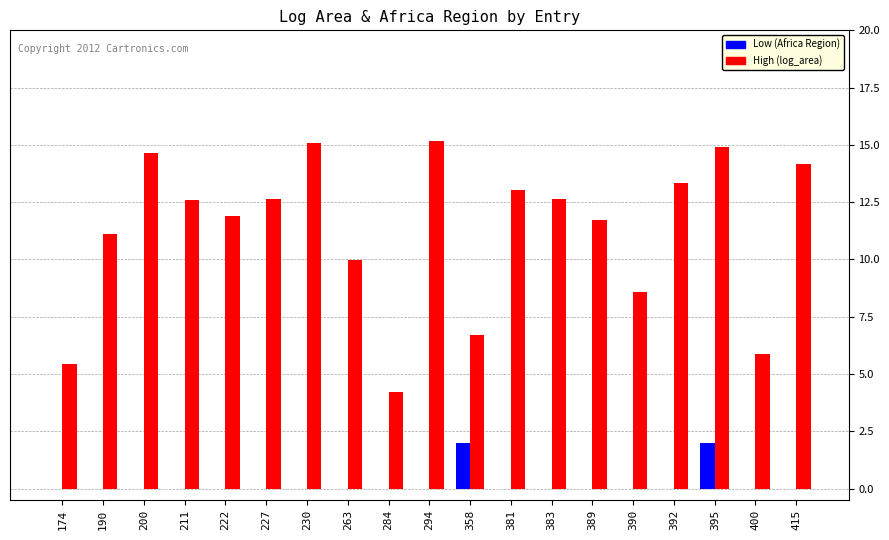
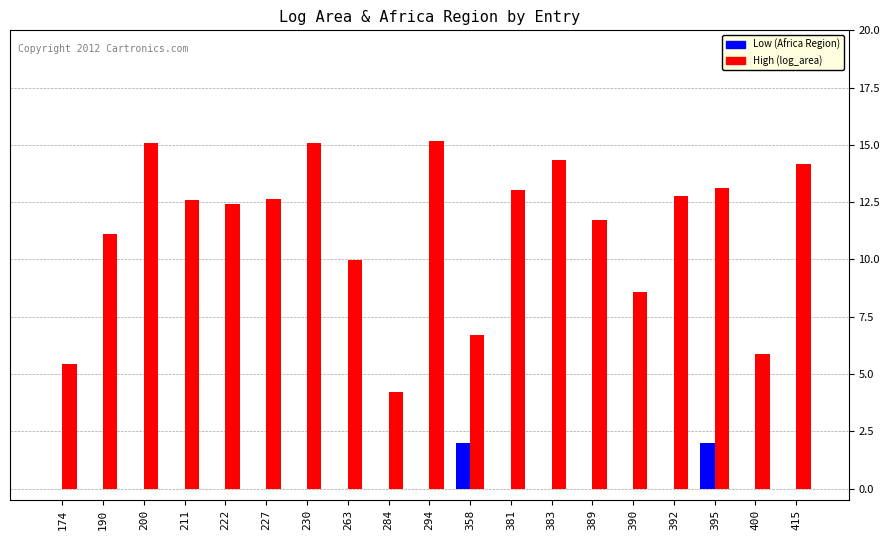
  {
    "Low (Africa Region)": {
      "174": 0.0,
      "190": 0.0,
      "200": 0.0,
      "211": 0.0,
      "222": 0.0,
      "227": 0.0,
      "230": 0.0,
      "263": 0.0,
      "284": 0.0,
      "294": 0.0,
      "358": 2.0,
      "381": 0.0,
      "383": 0.0,
      "389": 0.0,
      "390": 0.0,
      "392": 0.0,
      "395": 2.0,
      "400": 0.0,
      "415": 0.0
    },
    "High (log_area)": {
      "174": 5.4,
      "190": 11.1,
-     "200": 14.6,
+     "200": 15.1,
      "211": 12.6,
-     "222": 11.9,
+     "222": 12.4,
      "227": 12.6,
      "230": 15.1,
      "263": 10.0,
      "284": 4.2,
      "294": 15.2,
      "358": 6.7,
      "381": 13.0,
-     "383": 12.6,
+     "383": 14.4,
      "389": 11.7,
      "390": 8.6,
-     "392": 13.4,
-     "395": 14.9,
+     "392": 12.8,
+     "395": 13.1,
      "400": 5.9,
      "415": 14.2
    }
  }
